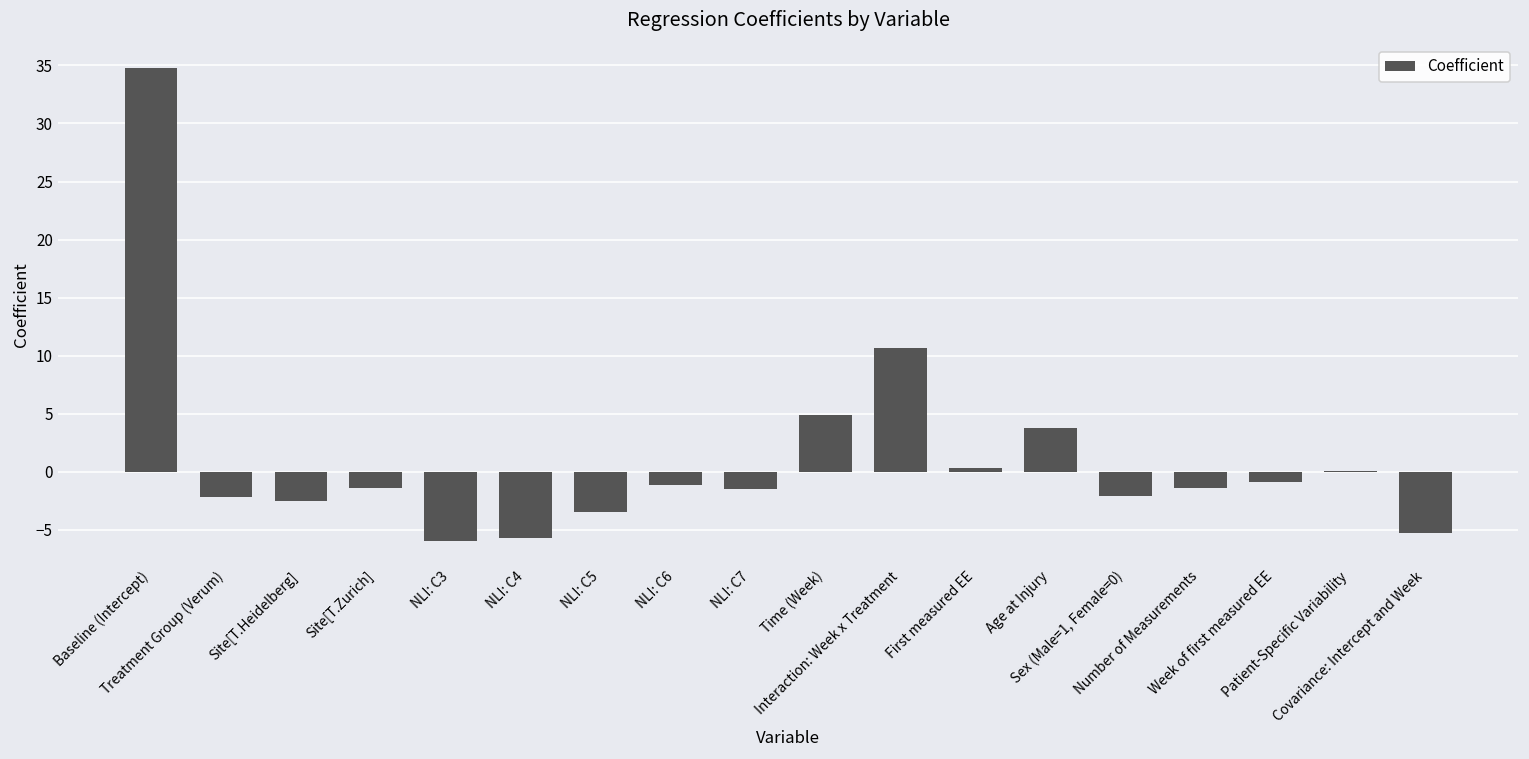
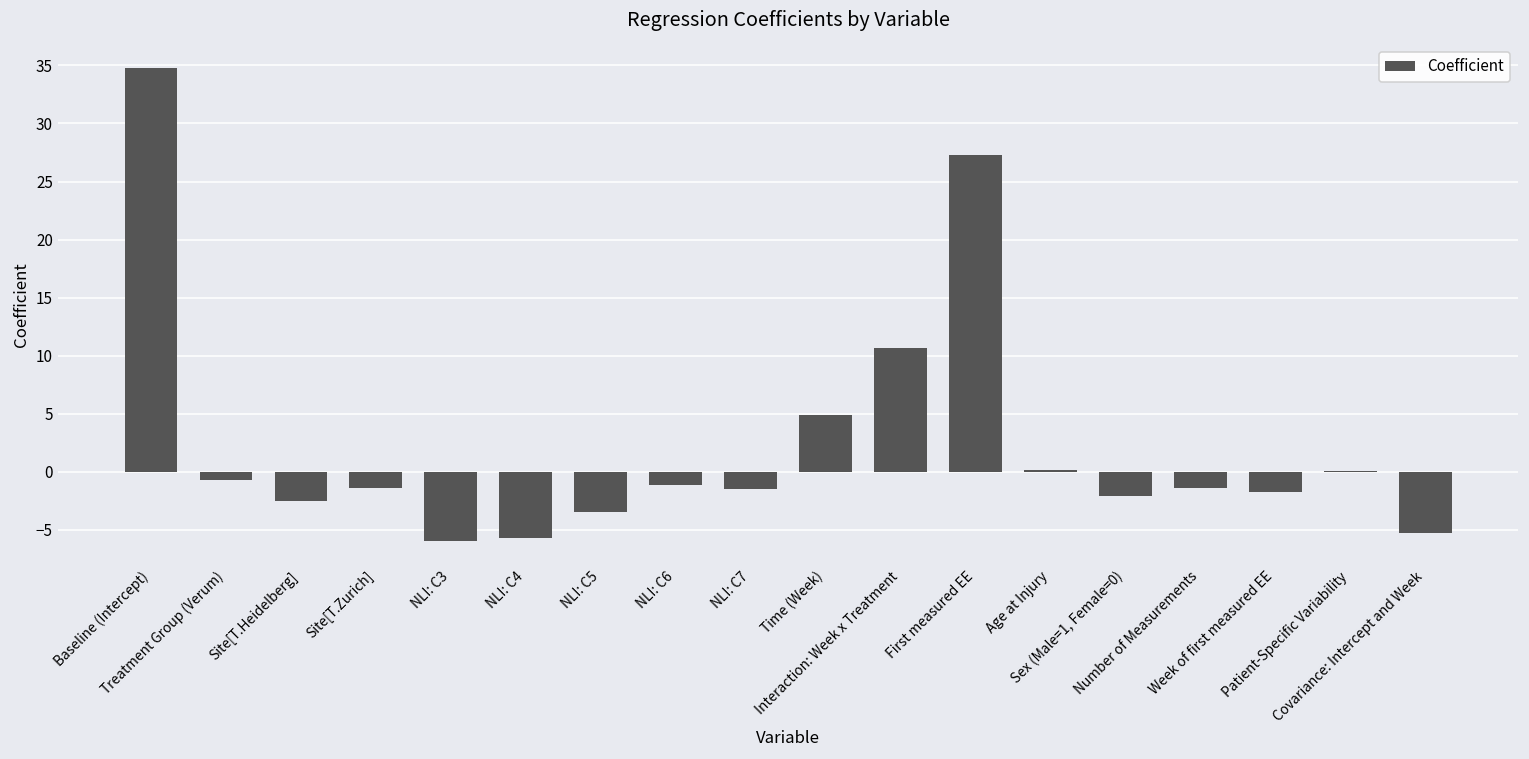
  {
    "Baseline (Intercept)": 34.8,
-   "Treatment Group (Verum)": -2.2,
+   "Treatment Group (Verum)": -0.7,
    "Site[T.Heidelberg]": -2.5,
    "Site[T.Zurich]": -1.4,
    "NLI: C3": -5.9,
    "NLI: C4": -5.7,
    "NLI: C5": -3.4,
    "NLI: C6": -1.1,
    "NLI: C7": -1.5,
    "Time (Week)": 4.9,
    "Interaction: Week x Treatment": 10.6,
-   "First measured EE": 0.3,
-   "Age at Injury": 3.8,
+   "First measured EE": 27.3,
+   "Age at Injury": 0.2,
    "Sex (Male=1, Female=0)": -2.1,
    "Number of Measurements": -1.4,
-   "Week of first measured EE": -0.9,
+   "Week of first measured EE": -1.8,
    "Covariance: Intercept and Week": -5.2
  }
